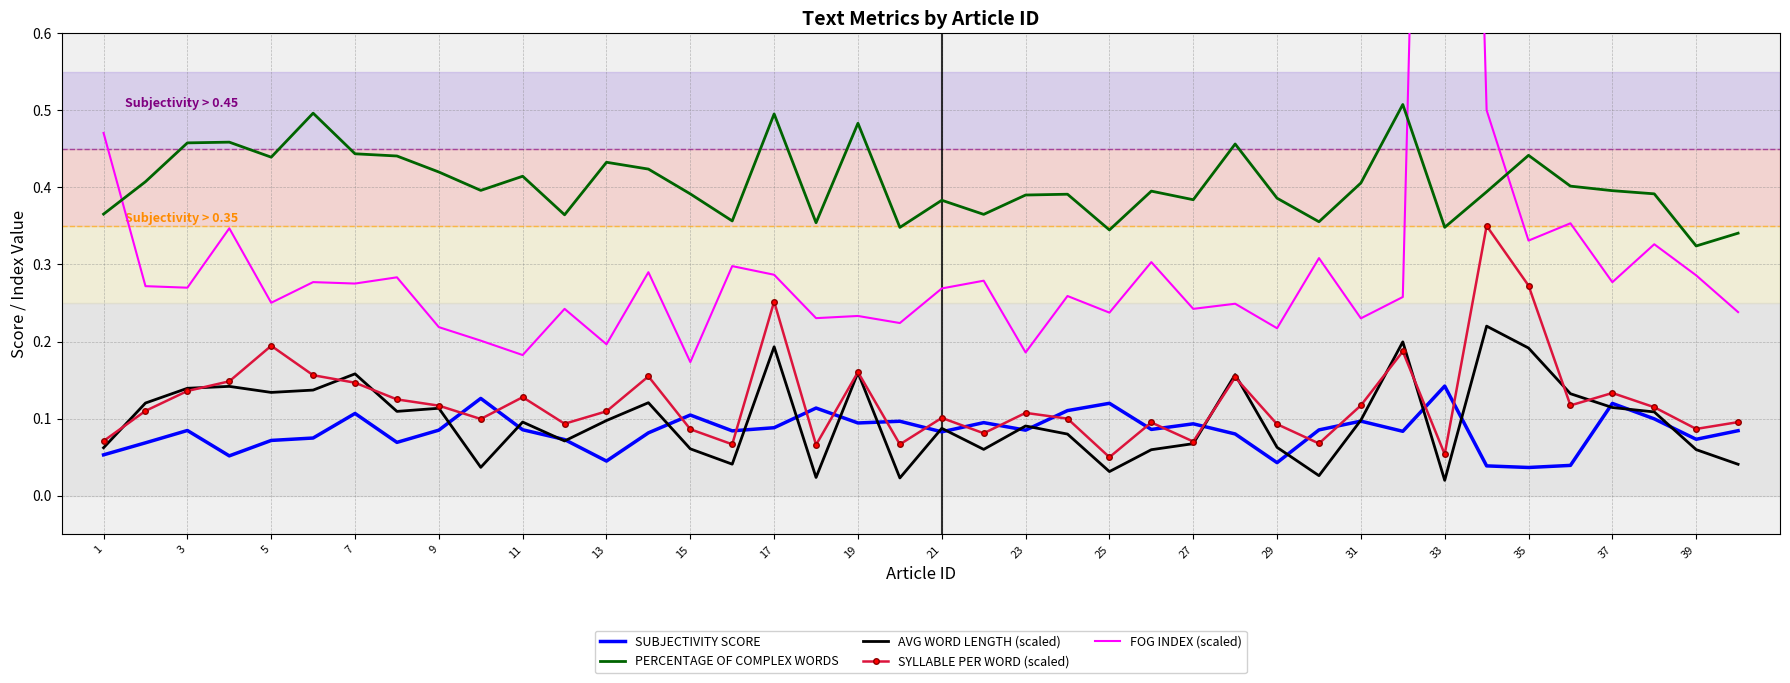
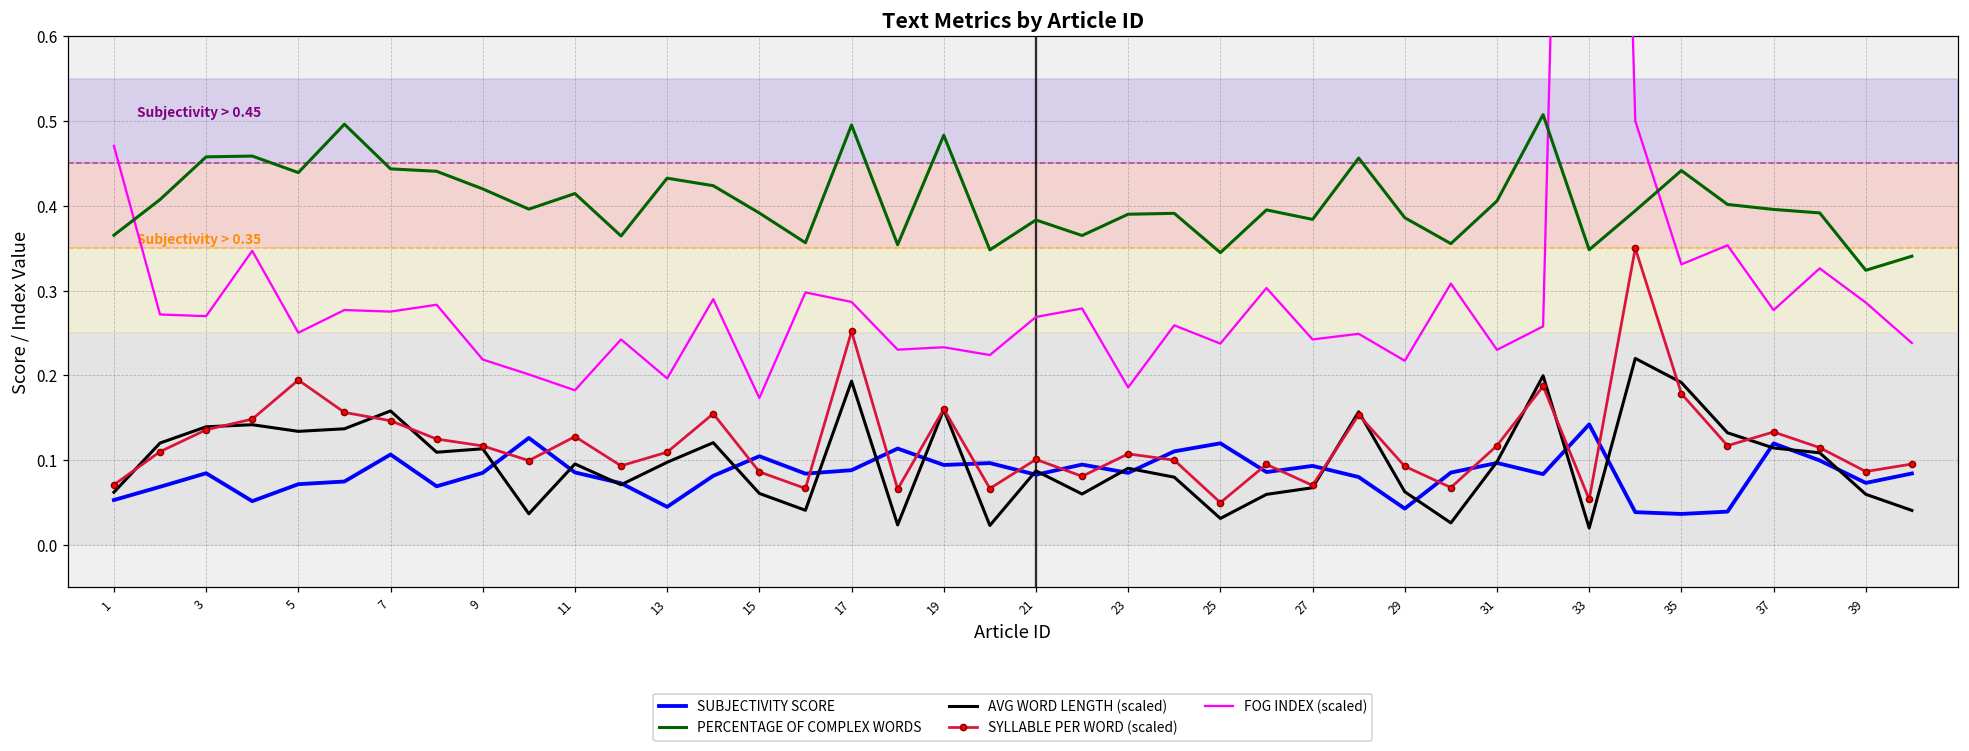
  {
    "SUBJECTIVITY SCORE": {
      "1": 0.05,
      "3": 0.08,
      "5": 0.07,
      "7": 0.11,
      "9": 0.09,
      "11": 0.09,
      "13": 0.04,
      "15": 0.10,
      "17": 0.09,
      "19": 0.09,
      "21": 0.08,
      "23": 0.09,
      "25": 0.12,
      "27": 0.09,
      "29": 0.04,
      "33": 0.14,
      "35": 0.04,
      "37": 0.12,
      "39": 0.07
    },
    "PERCENTAGE OF COMPLEX WORDS": {
      "1": 0.37,
      "3": 0.46,
      "5": 0.44,
      "7": 0.44,
      "9": 0.42,
      "11": 0.41,
      "13": 0.43,
      "15": 0.39,
      "17": 0.50,
      "19": 0.48,
      "21": 0.38,
      "23": 0.39,
      "25": 0.34,
      "27": 0.38,
      "29": 0.39,
      "31": 0.41,
      "33": 0.35,
      "35": 0.44,
      "37": 0.40,
      "39": 0.32
    },
    "AVG WORD LENGTH (scaled)": {
      "1": 0.06,
      "3": 0.14,
      "5": 0.13,
      "7": 0.16,
      "9": 0.11,
      "11": 0.10,
      "13": 0.10,
      "15": 0.06,
      "17": 0.19,
      "21": 0.09,
      "23": 0.09,
      "25": 0.03,
      "29": 0.06,
      "33": 0.02,
      "35": 0.19,
      "37": 0.11,
      "39": 0.06
    },
    "SYLLABLE PER WORD (scaled)": {
      "1": 0.07,
      "3": 0.14,
      "5": 0.19,
      "7": 0.15,
      "9": 0.12,
      "11": 0.13,
      "13": 0.11,
      "15": 0.09,
      "17": 0.25,
      "21": 0.10,
      "23": 0.11,
      "25": 0.05,
      "29": 0.09,
      "31": 0.12,
      "33": 0.05,
-     "35": 0.27,
+     "35": 0.18,
      "37": 0.13,
      "39": 0.09
    },
    "FOG INDEX (scaled)": {
      "1": 0.47,
      "3": 0.27,
      "5": 0.25,
      "7": 0.28,
      "9": 0.22,
      "11": 0.18,
      "13": 0.20,
      "15": 0.17,
      "17": 0.29,
      "19": 0.23,
      "21": 0.27,
      "23": 0.19,
      "25": 0.24,
      "27": 0.24,
      "29": 0.22,
      "31": 0.23,
      "35": 0.33,
      "37": 0.28,
      "39": 0.29
    }
  }
